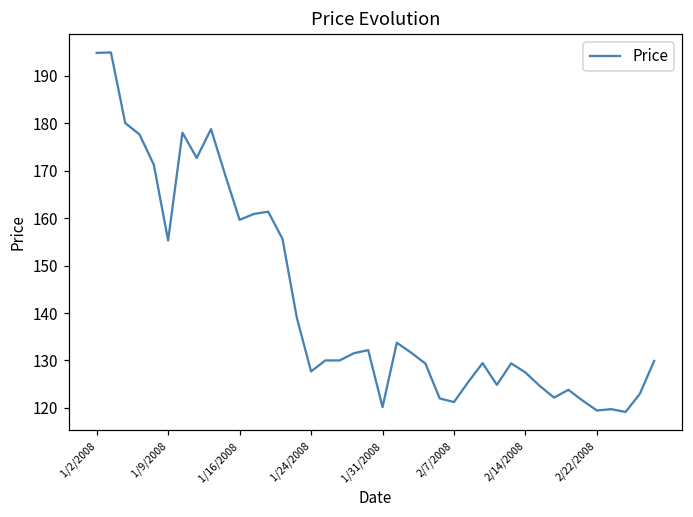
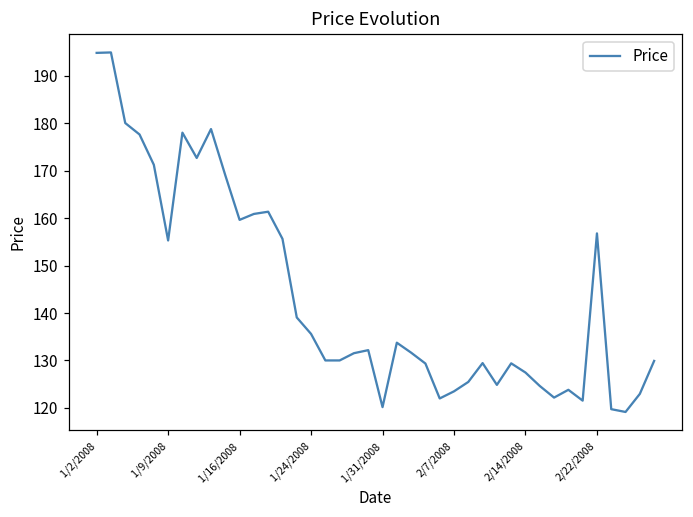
  {
    "1/2/2008": 195,
    "1/9/2008": 155,
    "1/16/2008": 160,
-   "1/24/2008": 128,
+   "1/24/2008": 136,
    "1/31/2008": 120,
-   "2/7/2008": 121,
+   "2/7/2008": 124,
    "2/14/2008": 127,
-   "2/22/2008": 119
+   "2/22/2008": 157
  }
